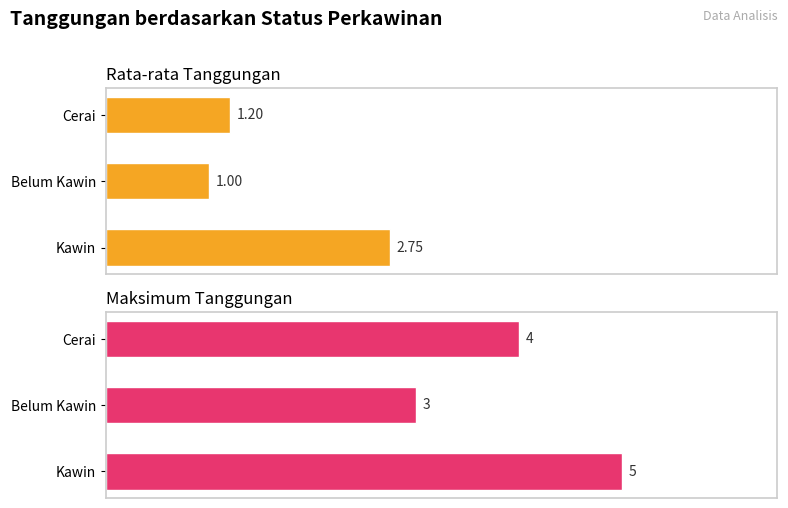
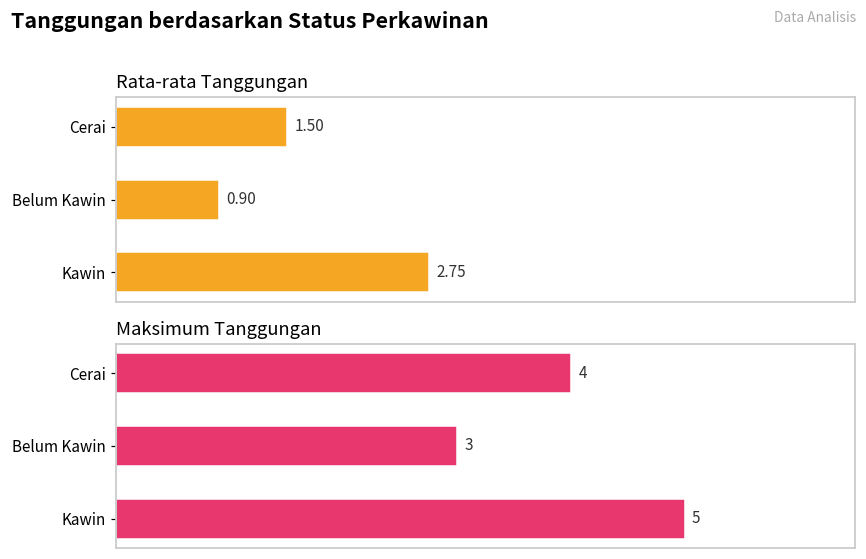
  {
    "Rata-rata Tanggungan": {
-     "Cerai": 1.20,
-     "Belum Kawin": 1.00,
+     "Cerai": 1.50,
+     "Belum Kawin": 0.90,
      "Kawin": 2.75
    },
    "Maksimum Tanggungan": {
      "Cerai": 4,
      "Belum Kawin": 3,
      "Kawin": 5
    }
  }
